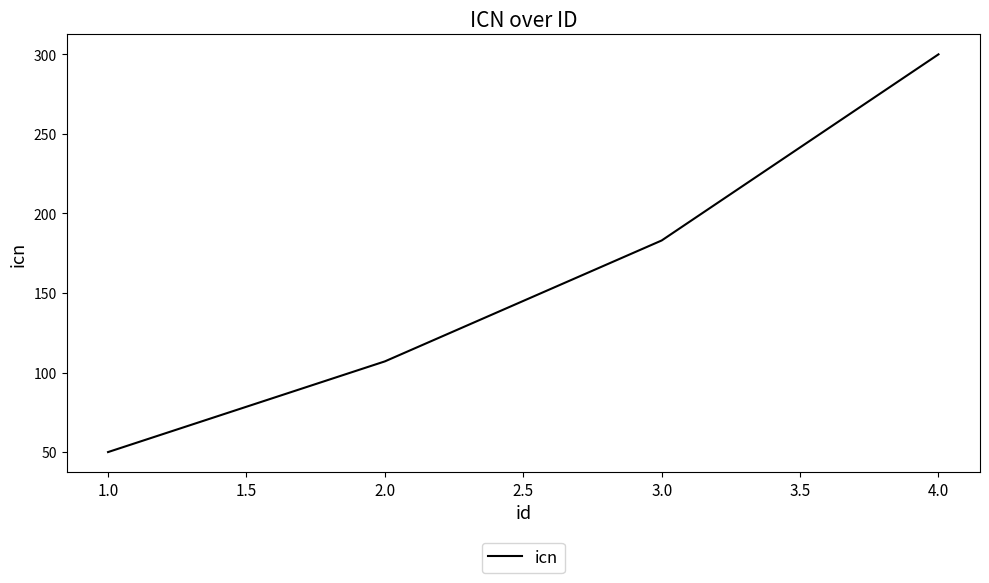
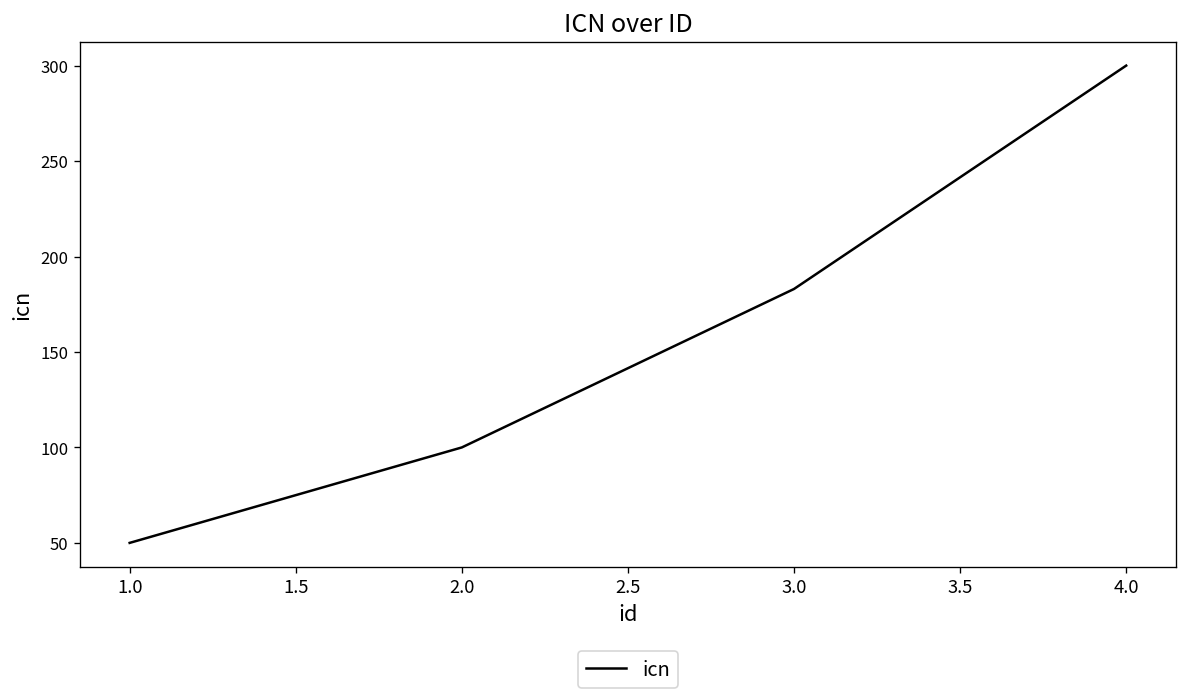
  {
    "1.0": 50,
-   "2.0": 107,
+   "2.0": 100,
    "3.0": 183,
    "4.0": 300
  }
